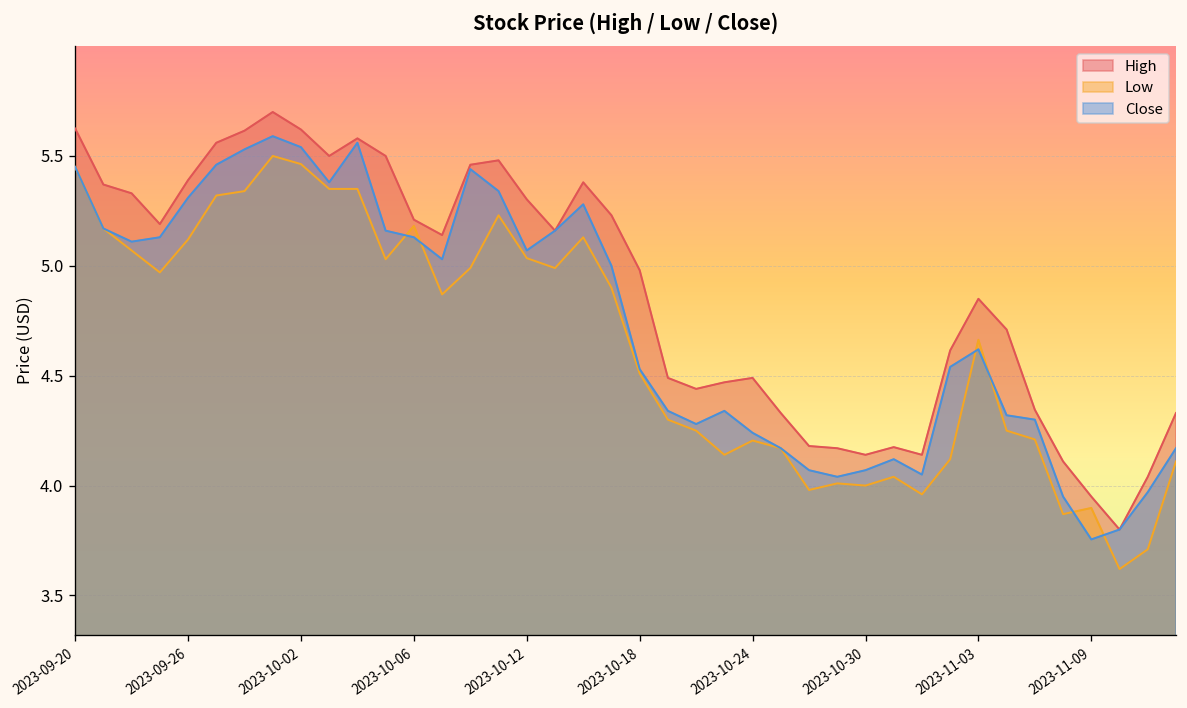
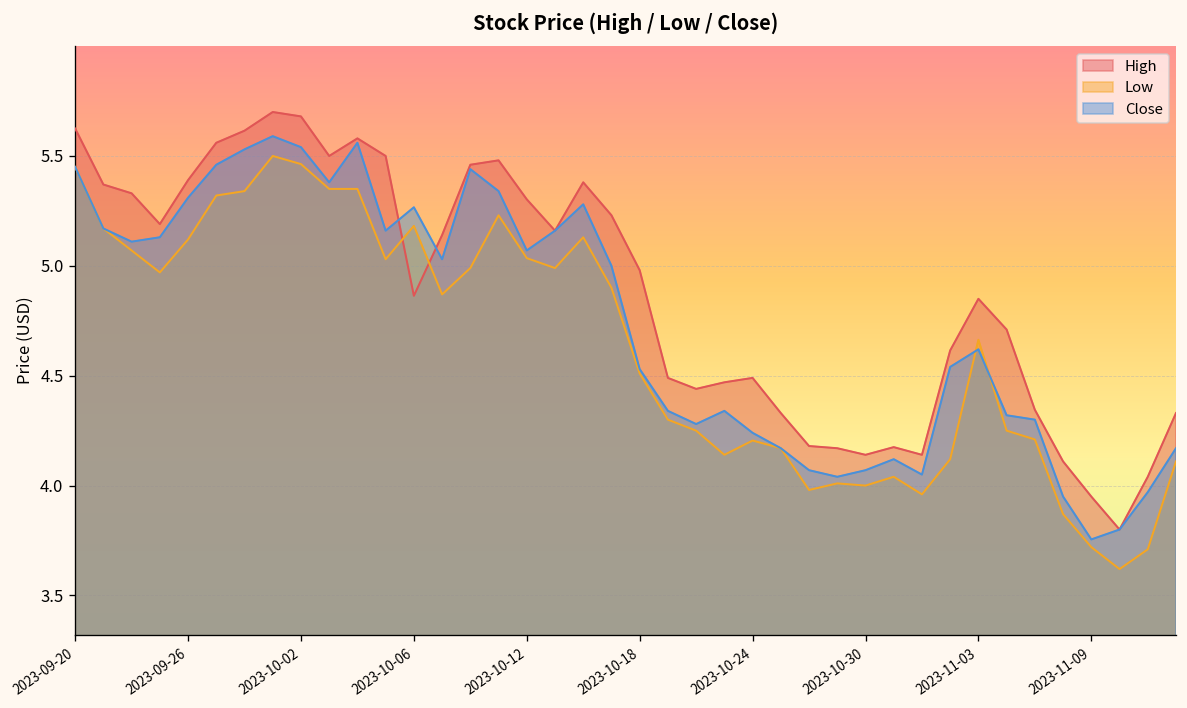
  {
    "High": {
      "2023-09-20": 5.63,
      "2023-09-26": 5.39,
-     "2023-10-02": 5.62,
-     "2023-10-06": 5.21,
+     "2023-10-02": 5.68,
+     "2023-10-06": 4.86,
      "2023-10-12": 5.30,
      "2023-10-18": 4.98,
      "2023-10-24": 4.49,
      "2023-10-30": 4.14,
      "2023-11-03": 4.85,
      "2023-11-09": 3.95
    },
    "Low": {
      "2023-09-26": 5.12,
      "2023-10-02": 5.46,
      "2023-10-06": 5.18,
      "2023-10-12": 5.03,
      "2023-10-18": 4.51,
      "2023-10-24": 4.20,
      "2023-10-30": 4.00,
      "2023-11-03": 4.66,
-     "2023-11-09": 3.90
+     "2023-11-09": 3.72
    },
    "Close": {
      "2023-09-26": 5.31,
      "2023-10-02": 5.54,
-     "2023-10-06": 5.13,
+     "2023-10-06": 5.27,
      "2023-10-12": 5.07,
      "2023-10-18": 4.53,
      "2023-10-24": 4.24,
      "2023-10-30": 4.07,
      "2023-11-03": 4.62,
      "2023-11-09": 3.76
    }
  }
